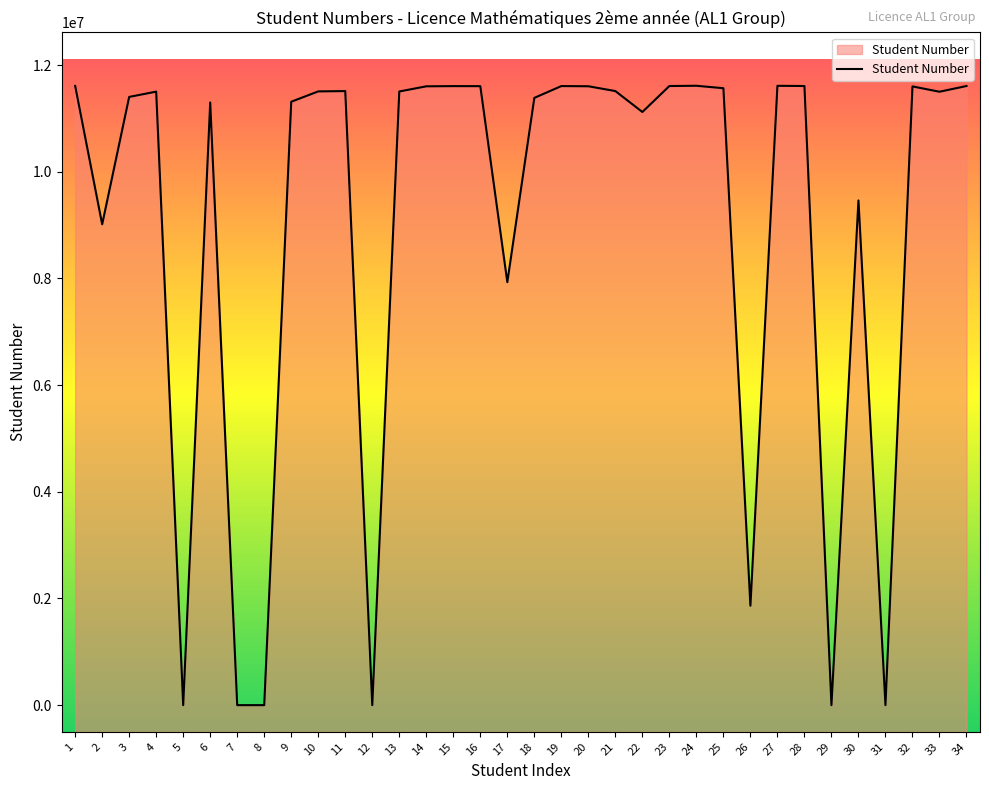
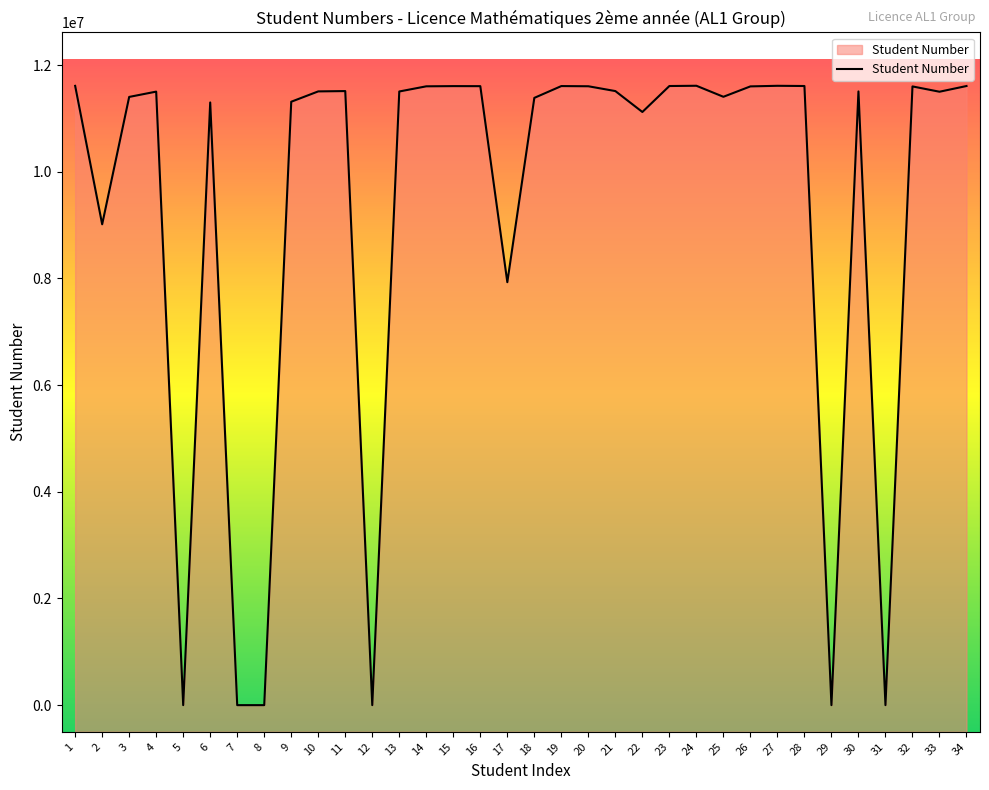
  {
    "1": 11600000,
    "2": 9000000,
    "3": 11400000,
    "4": 11500000,
    "5": 0,
    "6": 11300000,
    "7": 0,
    "8": 0,
    "9": 11300000,
    "10": 11500000,
    "11": 11500000,
    "12": 0,
    "13": 11500000,
    "14": 11600000,
    "15": 11600000,
    "16": 11600000,
    "17": 7900000,
    "18": 11400000,
    "19": 11600000,
    "20": 11600000,
    "21": 11500000,
    "22": 11100000,
    "23": 11600000,
    "24": 11600000,
-   "25": 11600000,
-   "26": 1900000,
+   "25": 11400000,
+   "26": 11600000,
    "27": 11600000,
    "28": 11600000,
    "29": 0,
-   "30": 9500000,
+   "30": 11500000,
    "31": 0,
    "32": 11600000,
    "33": 11500000,
    "34": 11600000
  }
